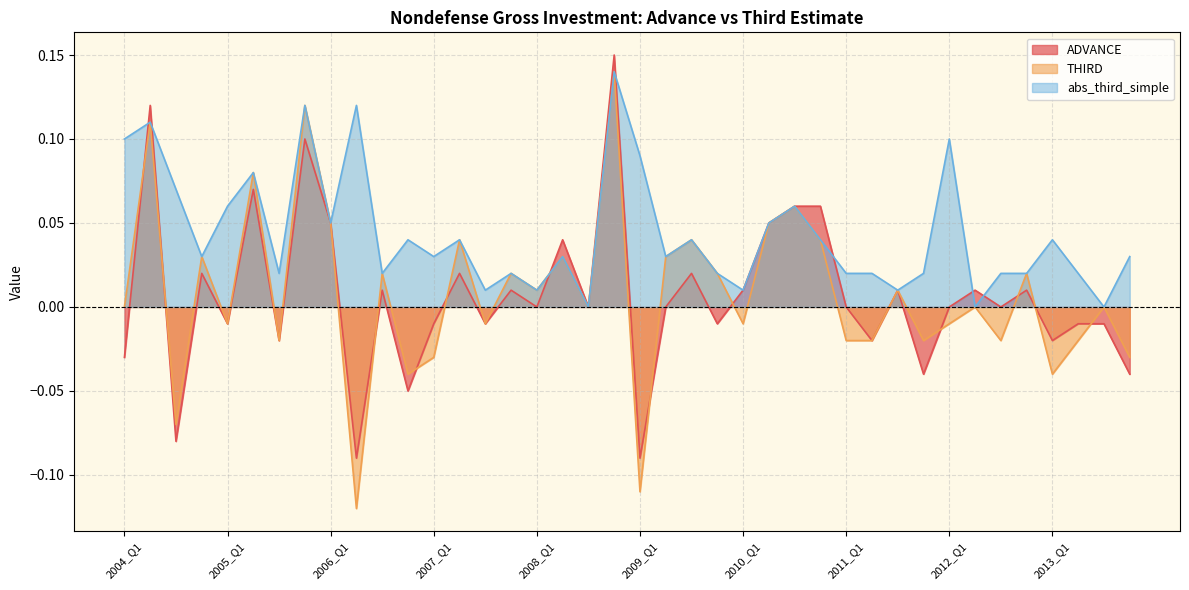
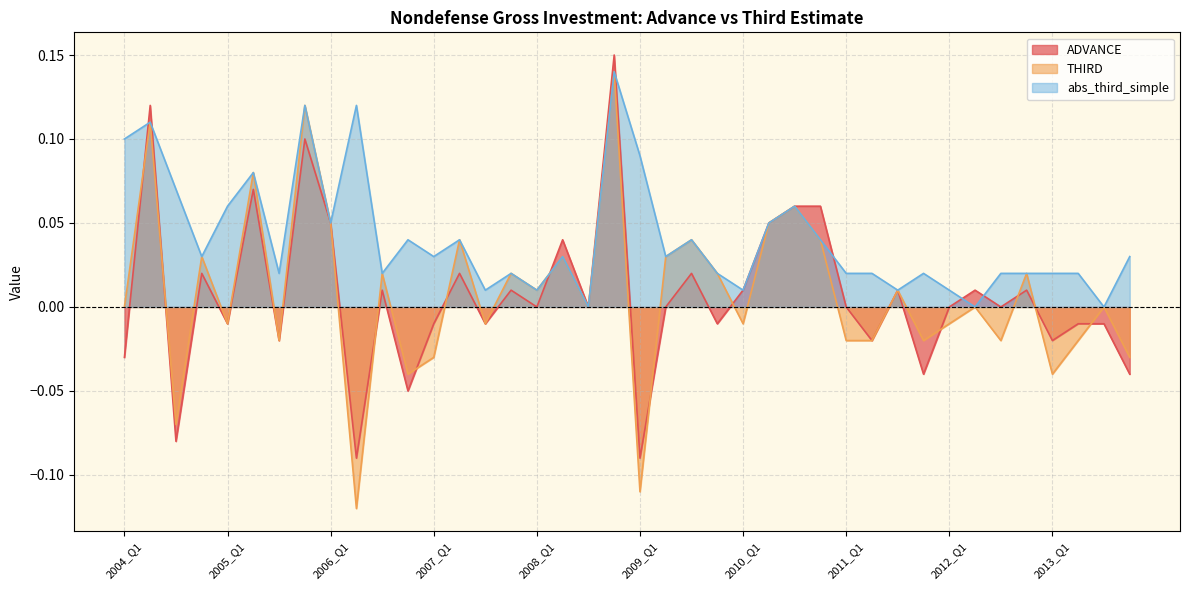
  {
    "abs_third_simple": {
      "2004_Q1": 0.10,
      "2005_Q1": 0.06,
      "2007_Q1": 0.03,
      "2009_Q1": 0.09,
      "2011_Q1": 0.02,
-     "2012_Q1": 0.10,
-     "2013_Q1": 0.04
+     "2012_Q1": 0.01,
+     "2013_Q1": 0.02
    }
  }
